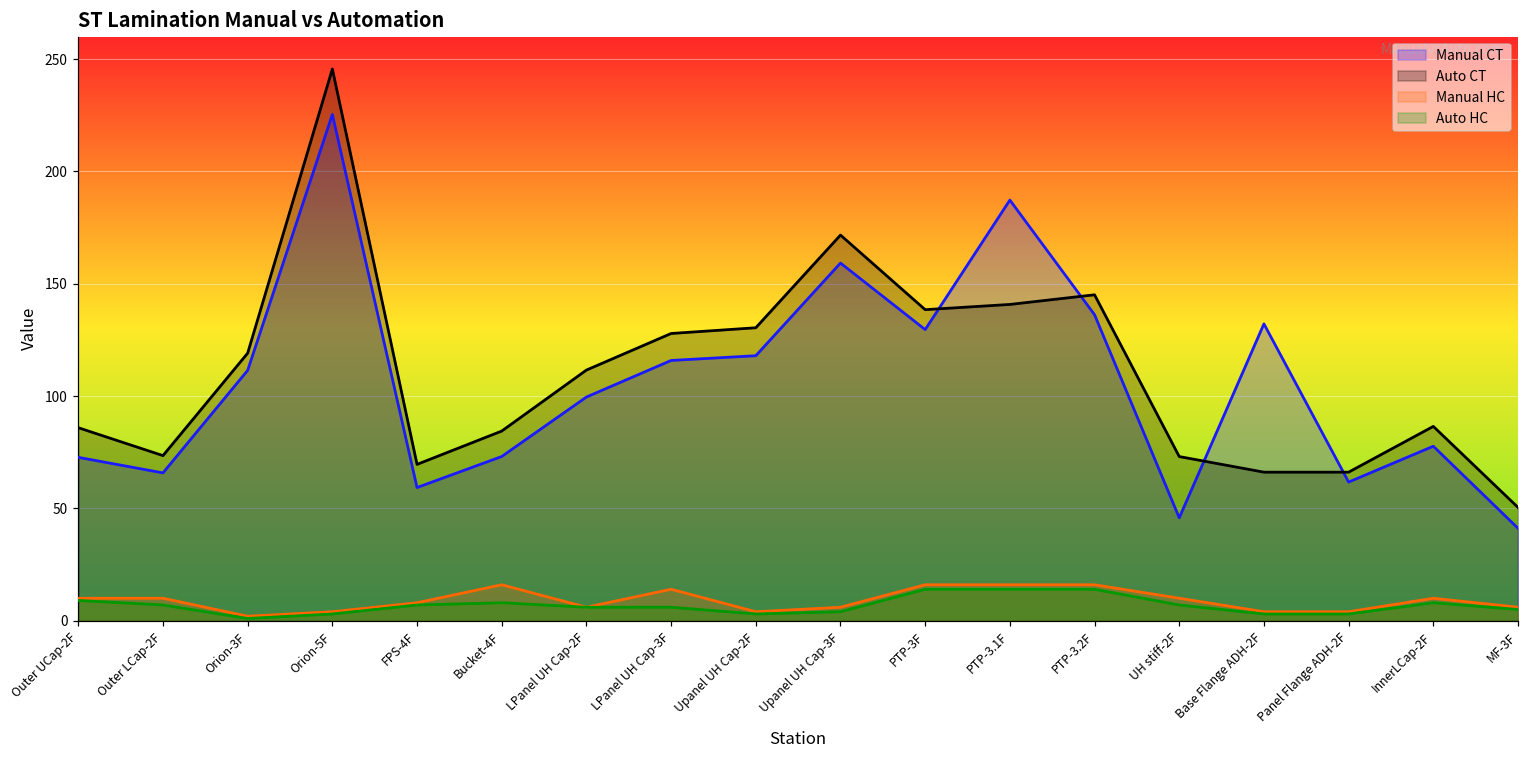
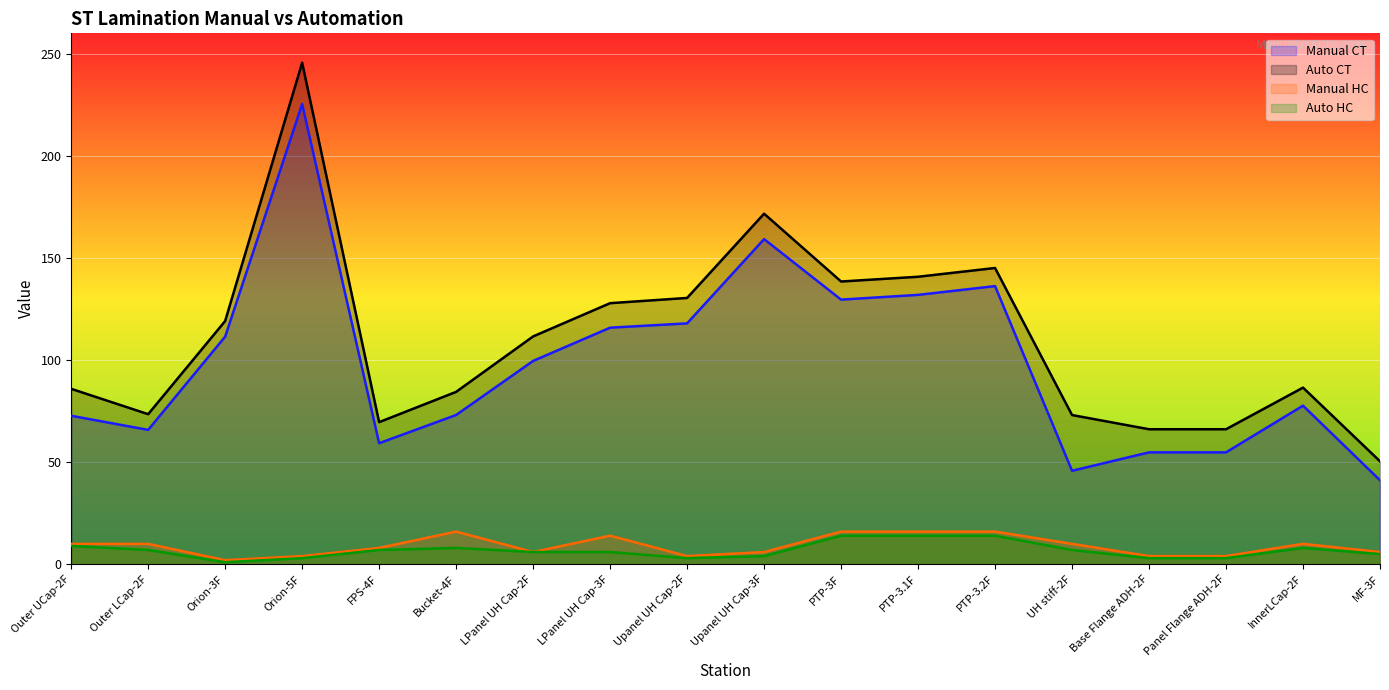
  {
    "Manual CT": {
      "Outer UCap-2F": 73,
      "Outer LCap-2F": 66,
      "Orion-3F": 111,
      "Orion-5F": 225,
      "FPS-4F": 59,
      "Bucket-4F": 73,
      "LPanel UH Cap-2F": 100,
      "LPanel UH Cap-3F": 116,
      "Upanel UH Cap-2F": 118,
      "Upanel UH Cap-3F": 159,
      "PTP-3F": 130,
-     "PTP-3.1F": 187,
+     "PTP-3.1F": 132,
      "PTP-3.2F": 136,
      "UH stiff-2F": 46,
-     "Base Flange ADH-2F": 132,
-     "Panel Flange ADH-2F": 62,
+     "Base Flange ADH-2F": 55,
+     "Panel Flange ADH-2F": 55,
      "InnerLCap-2F": 78,
      "MF-3F": 41
    },
    "Manual HC": {
      "Outer LCap-2F": 10,
      "Bucket-4F": 16,
      "LPanel UH Cap-3F": 14,
      "Upanel UH Cap-3F": 6,
      "PTP-3F": 16,
      "PTP-3.1F": 16,
      "PTP-3.2F": 16,
      "UH stiff-2F": 10,
      "InnerLCap-2F": 10
    }
  }
